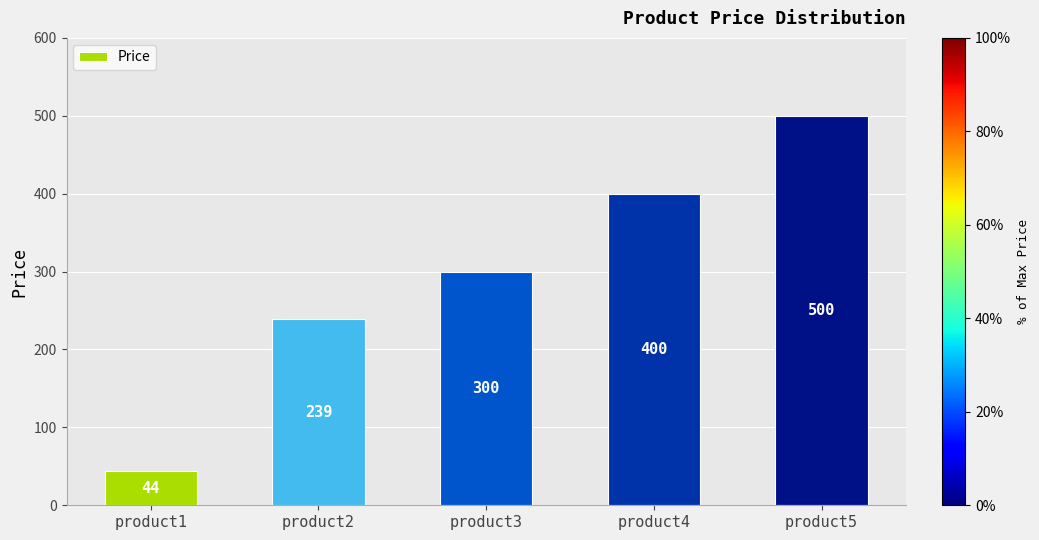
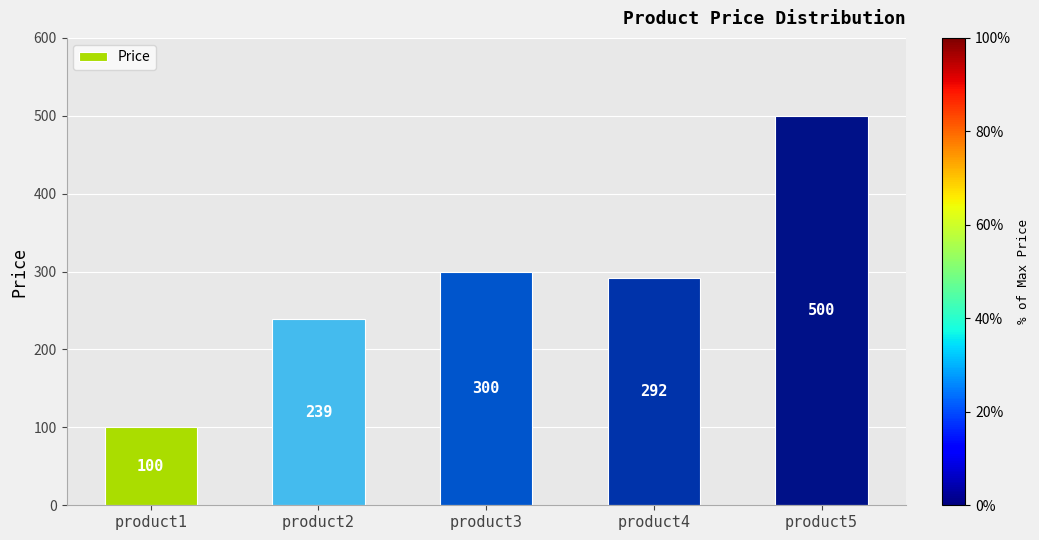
  {
-   "product1": 44,
+   "product1": 100,
    "product2": 239,
    "product3": 300,
-   "product4": 400,
+   "product4": 292,
    "product5": 500
  }
